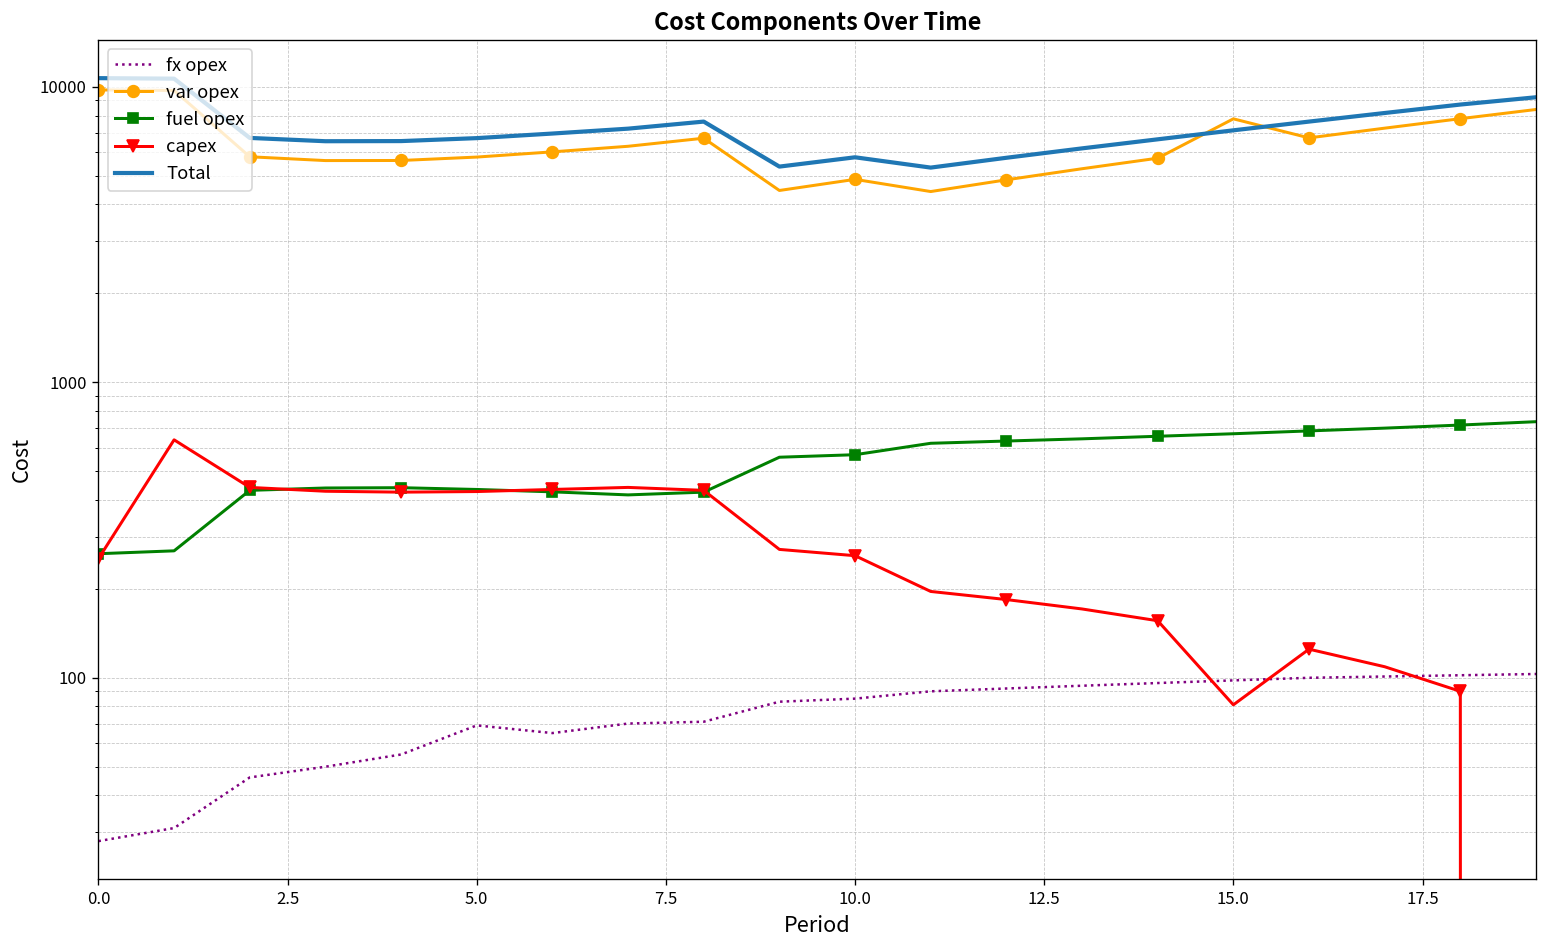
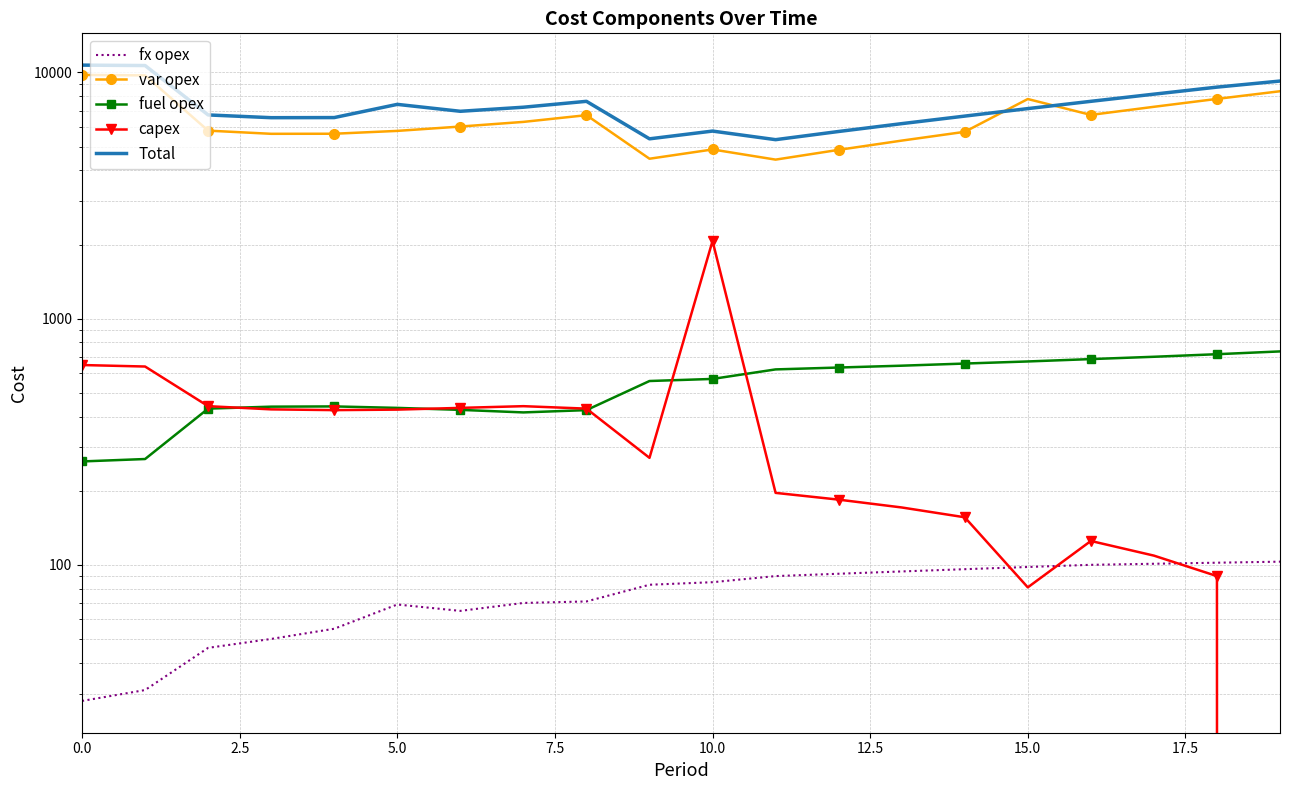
  {
    "fx opex": {
      "0.0": 28,
      "5.0": 69,
      "10.0": 85,
      "15.0": 98
    },
    "var opex": {
      "0.0": 9800,
      "5.0": 5800,
      "10.0": 4900,
      "15.0": 7800
    },
    "fuel opex": {
      "0.0": 260,
      "10.0": 570,
      "15.0": 670
    },
    "capex": {
-     "0.0": 250,
-     "10.0": 260,
+     "0.0": 650,
+     "10.0": 2100,
      "15.0": 81
    },
    "Total": {
      "0.0": 11000,
-     "5.0": 6700,
+     "5.0": 7400,
      "10.0": 5800,
      "15.0": 7100
    }
  }
